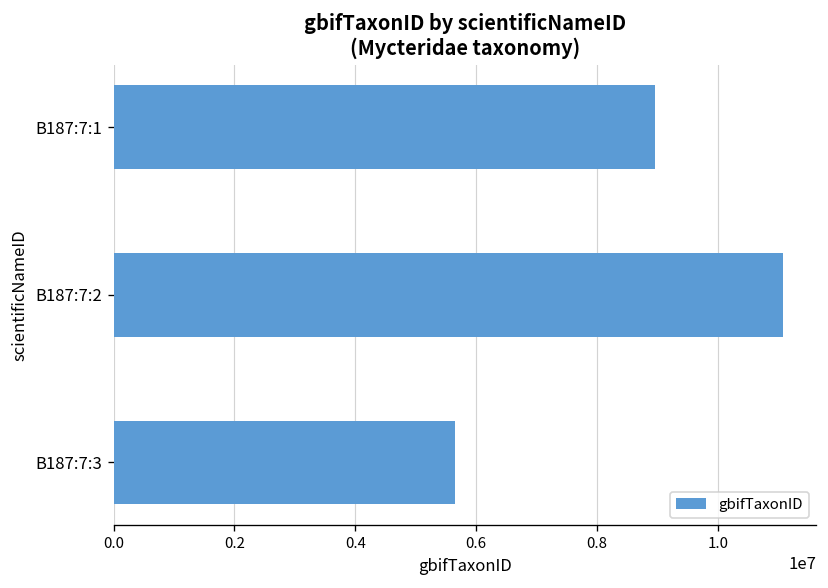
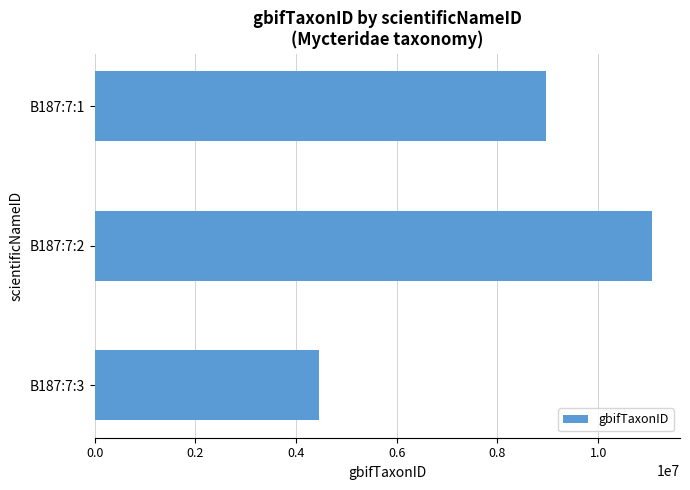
  {
    "B187:7:1": 9000000,
    "B187:7:2": 11100000,
-   "B187:7:3": 5700000
+   "B187:7:3": 4500000
  }
